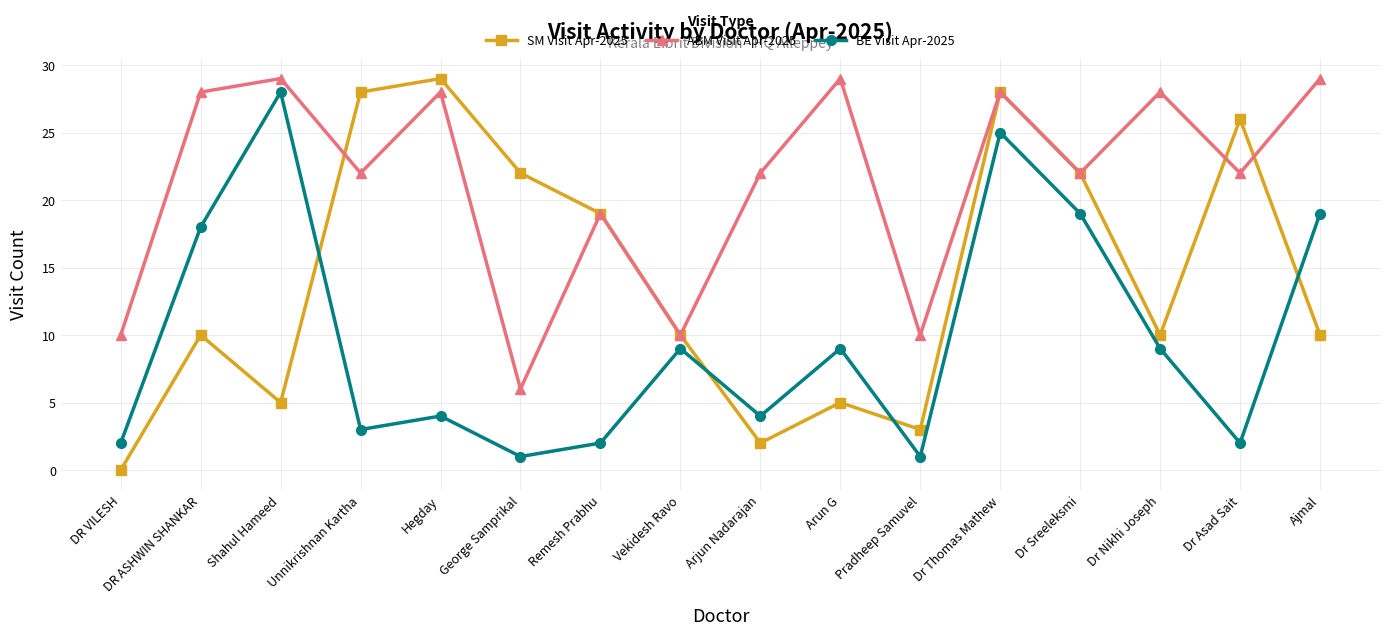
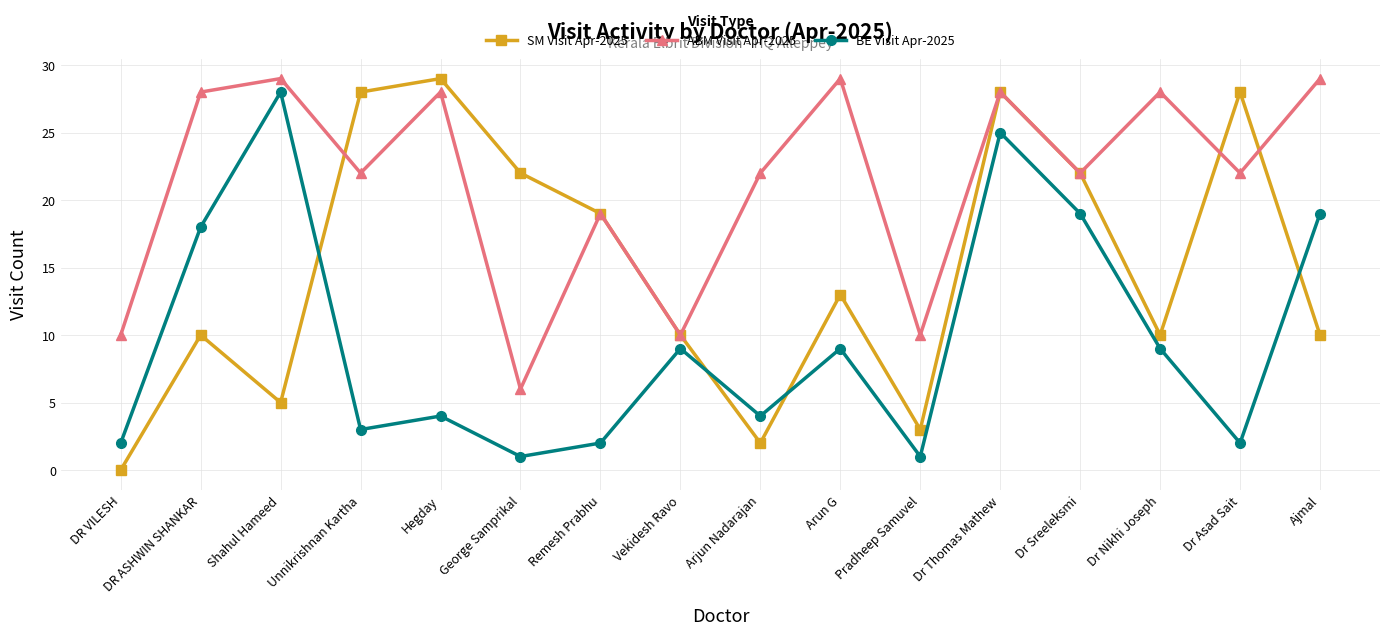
  {
    "SM Visit Apr-2025": {
      "DR VILESH": 0,
      "DR ASHWIN SHANKAR": 10,
      "Shahul Hameed": 5,
      "Unnikrishnan Kartha": 28,
      "Hegday": 29,
      "George Samprikal": 22,
      "Arjun Nadarajan": 2,
-     "Arun G": 5,
+     "Arun G": 13,
      "Pradheep Samuvel": 3,
      "Dr Nikhi Joseph": 10,
-     "Dr Asad Sait": 26,
+     "Dr Asad Sait": 28,
      "Ajmal": 10
    },
    "ABM Visit Apr-2025": {
      "DR VILESH": 10,
      "DR ASHWIN SHANKAR": 28,
      "Shahul Hameed": 29,
      "Unnikrishnan Kartha": 22,
      "Hegday": 28,
      "George Samprikal": 6,
      "Arjun Nadarajan": 22,
      "Arun G": 29,
      "Pradheep Samuvel": 10,
      "Dr Nikhi Joseph": 28,
      "Dr Asad Sait": 22,
      "Ajmal": 29
    },
    "BE Visit Apr-2025": {
      "DR VILESH": 2,
      "DR ASHWIN SHANKAR": 18,
      "Shahul Hameed": 28,
      "Unnikrishnan Kartha": 3,
      "Hegday": 4,
      "George Samprikal": 1,
      "Remesh Prabhu": 2,
      "Vekidesh Ravo": 9,
      "Arjun Nadarajan": 4,
      "Arun G": 9,
      "Pradheep Samuvel": 1,
      "Dr Thomas Mathew": 25,
      "Dr Sreeleksmi": 19,
      "Dr Nikhi Joseph": 9,
      "Dr Asad Sait": 2,
      "Ajmal": 19
    }
  }
